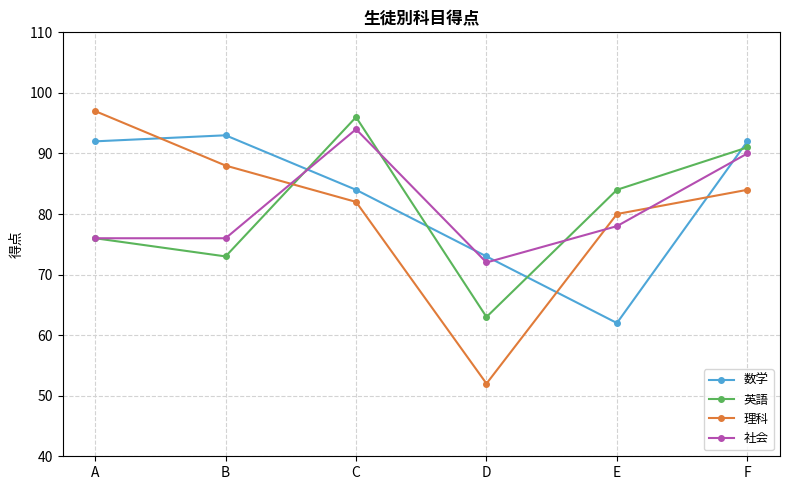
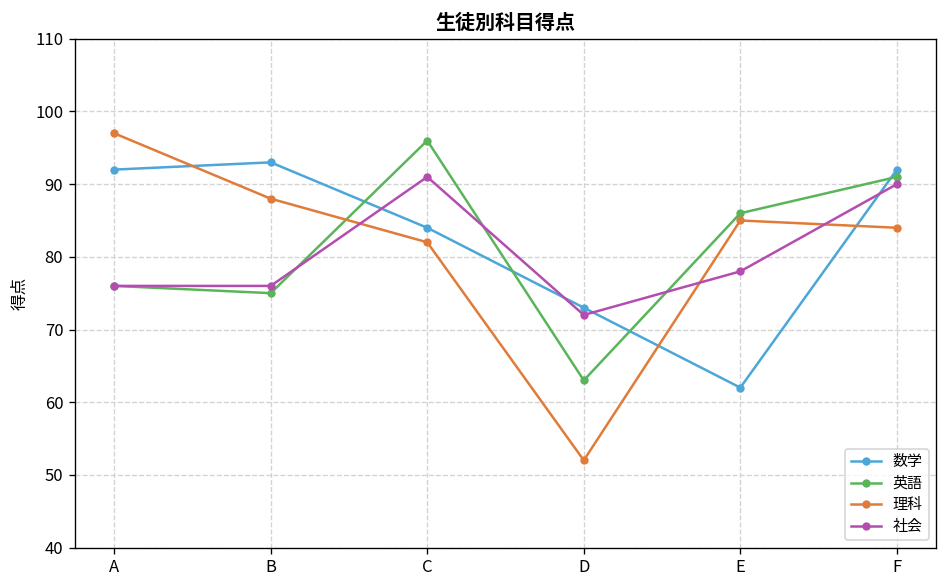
  {
    "数学": {
      "A": 92,
      "B": 93,
      "C": 84,
      "D": 73,
      "E": 62,
      "F": 92
    },
    "英語": {
-     "B": 73,
+     "B": 75,
      "C": 96,
      "D": 63,
-     "E": 84,
+     "E": 86,
      "F": 91
    },
    "理科": {
      "A": 97,
      "B": 88,
      "C": 82,
      "D": 52,
-     "E": 80,
+     "E": 85,
      "F": 84
    },
    "社会": {
      "B": 76,
-     "C": 94,
+     "C": 91,
      "D": 72,
      "E": 78,
      "F": 90
    }
  }
